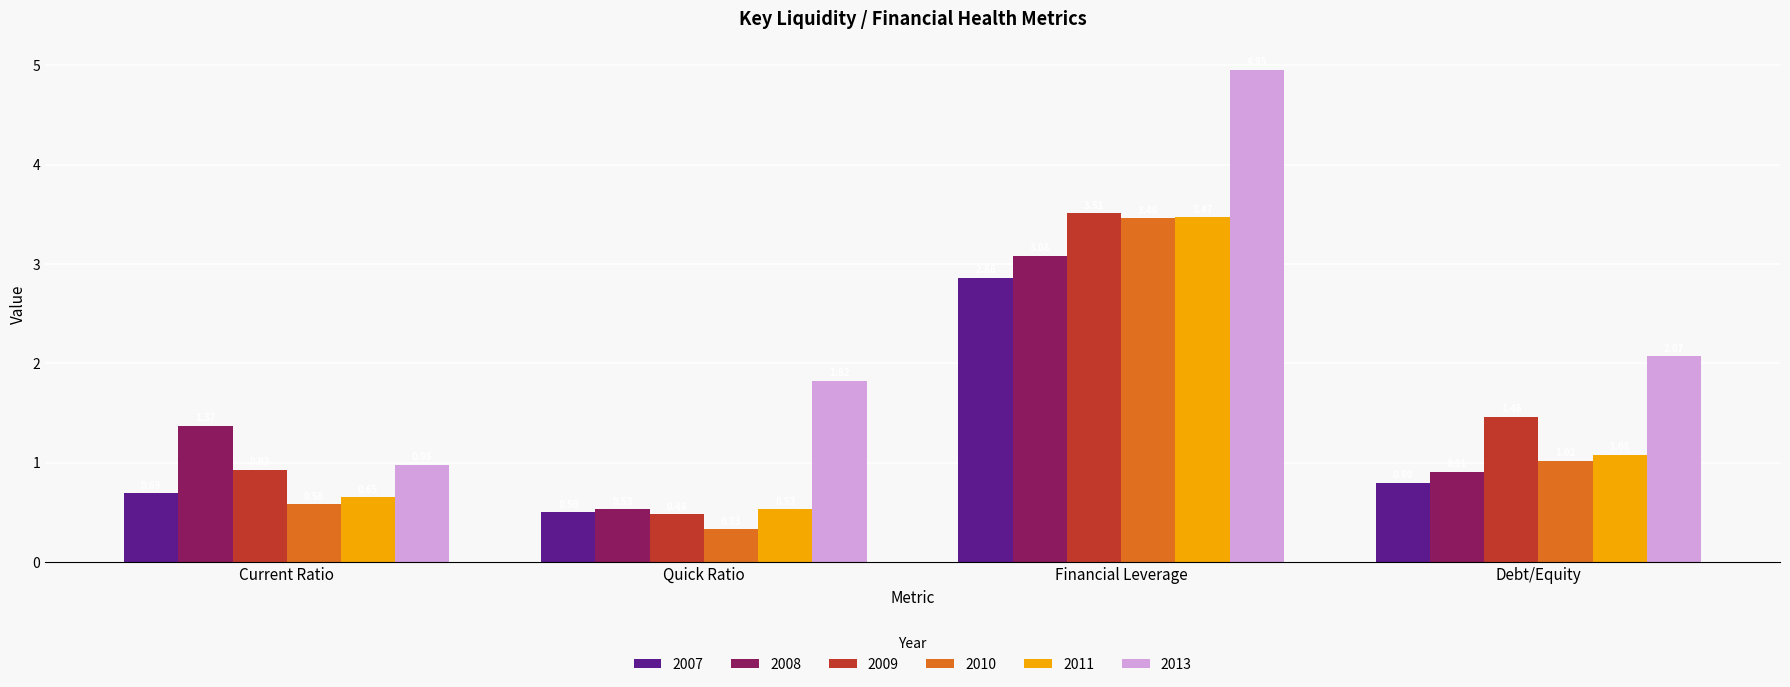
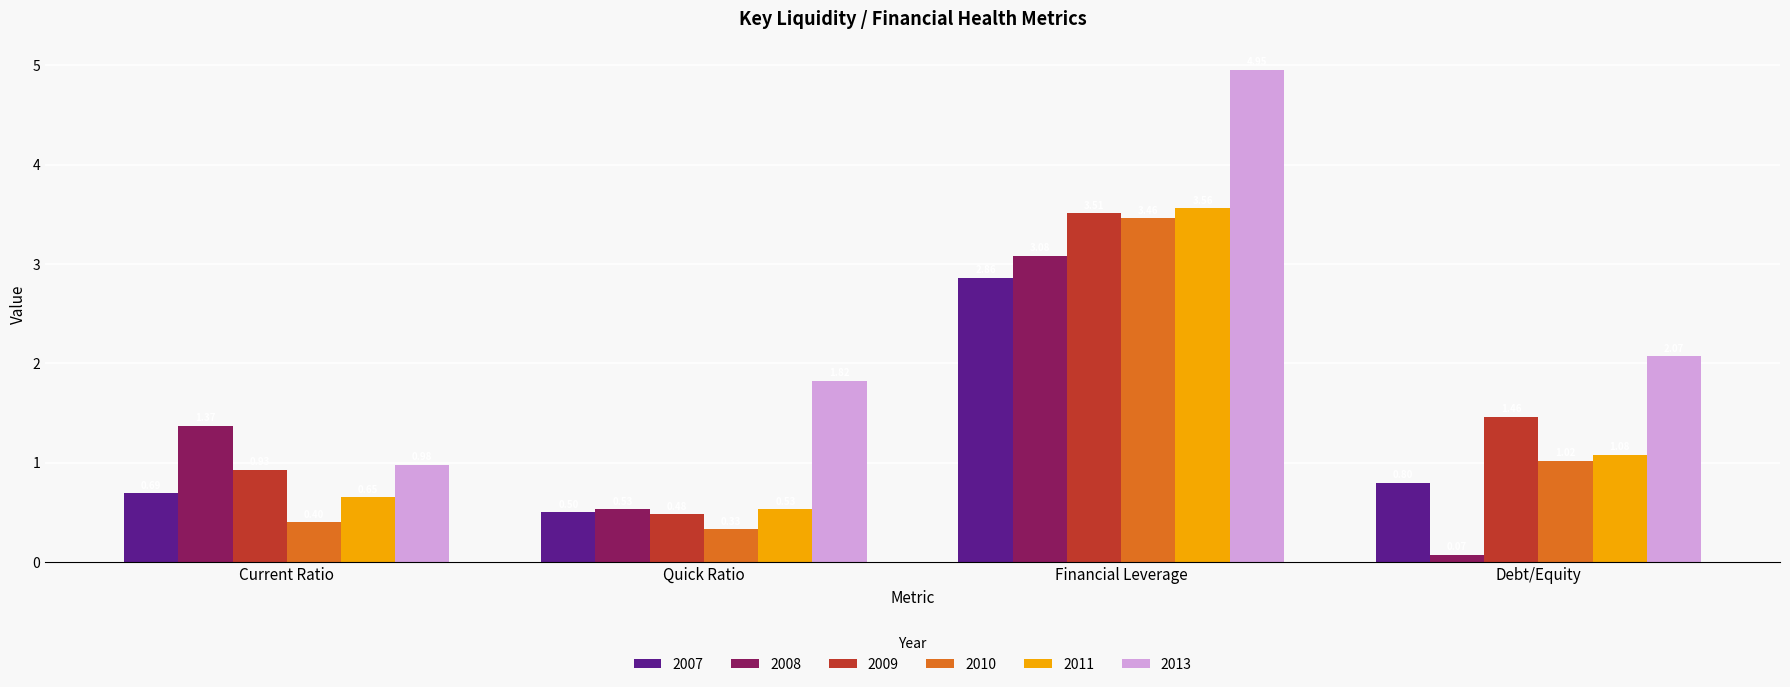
  {
    "2007": {
      "Current Ratio": 0.7,
      "Quick Ratio": 0.5,
      "Financial Leverage": 2.9,
      "Debt/Equity": 0.8
    },
    "2008": {
      "Current Ratio": 1.4,
      "Quick Ratio": 0.5,
      "Financial Leverage": 3.1,
-     "Debt/Equity": 0.9
+     "Debt/Equity": 0.1
    },
    "2009": {
      "Current Ratio": 0.9,
      "Quick Ratio": 0.5,
      "Financial Leverage": 3.5,
      "Debt/Equity": 1.5
    },
    "2010": {
-     "Current Ratio": 0.6,
+     "Current Ratio": 0.4,
      "Quick Ratio": 0.3,
      "Financial Leverage": 3.5,
      "Debt/Equity": 1.0
    },
    "2011": {
      "Current Ratio": 0.7,
      "Quick Ratio": 0.5,
-     "Financial Leverage": 3.5,
+     "Financial Leverage": 3.6,
      "Debt/Equity": 1.1
    },
    "2013": {
      "Current Ratio": 1.0,
      "Quick Ratio": 1.8,
      "Financial Leverage": 5.0,
      "Debt/Equity": 2.1
    }
  }
